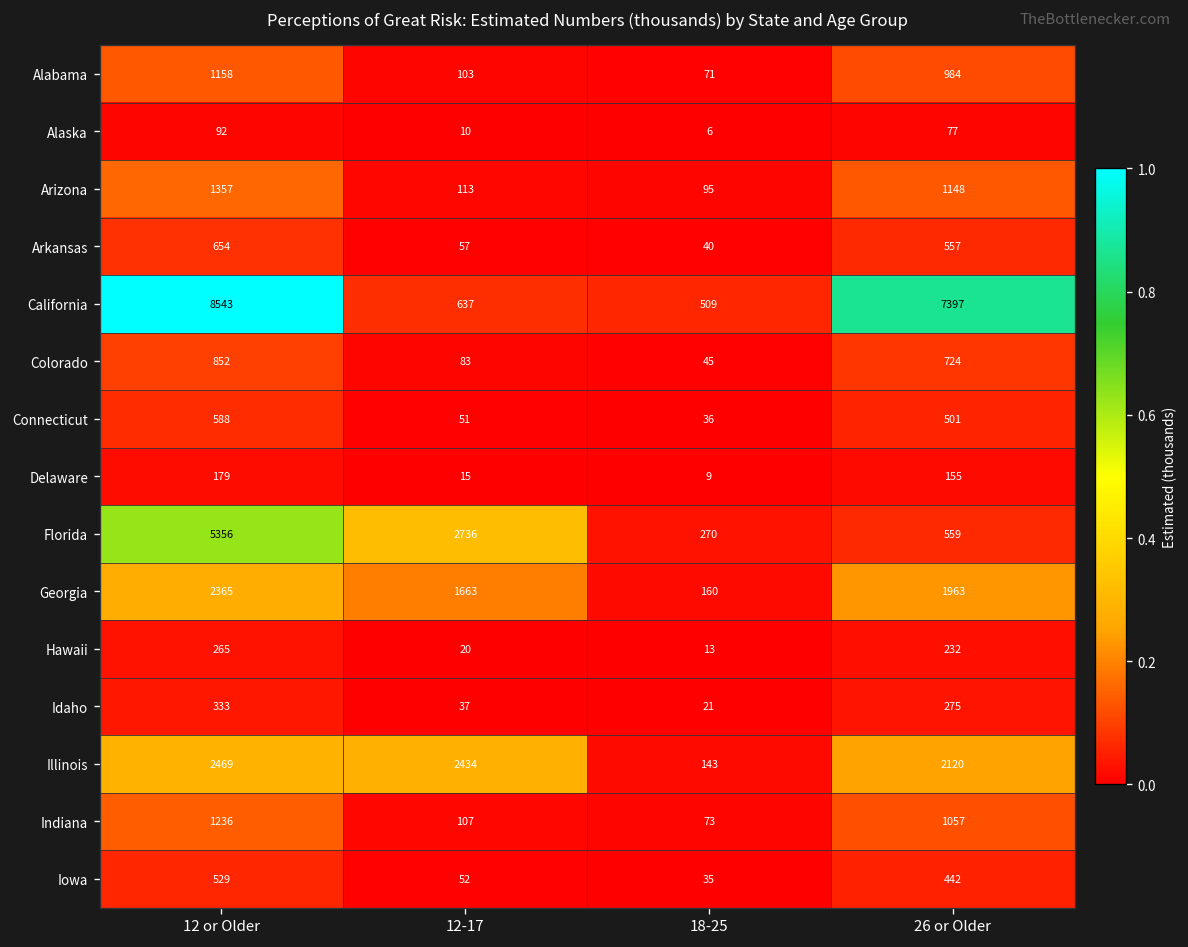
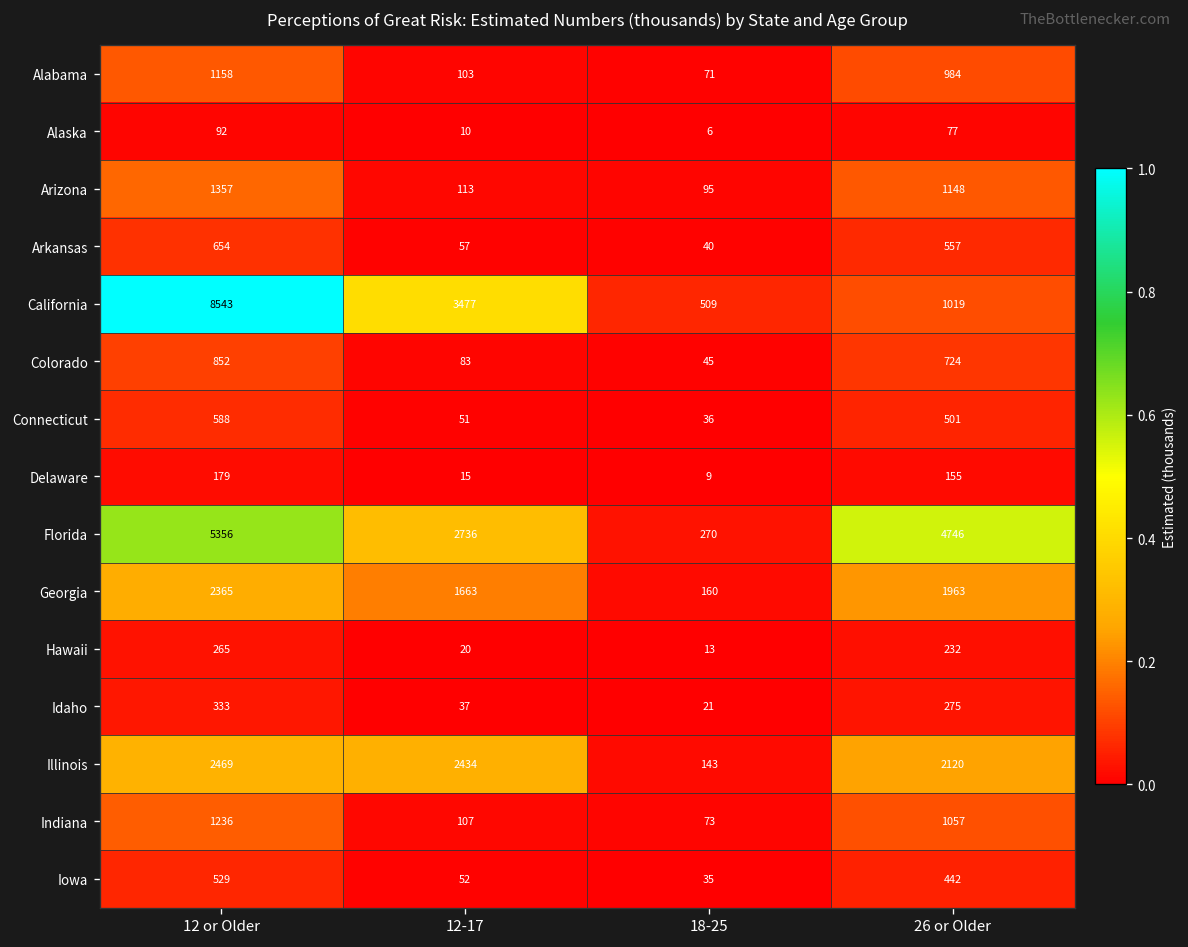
  {
    "Alabama": {
      "12 or Older": 1158,
      "12-17": 103,
      "18-25": 71,
      "26 or Older": 984
    },
    "Alaska": {
      "12 or Older": 92,
      "12-17": 10,
      "18-25": 6,
      "26 or Older": 77
    },
    "Arizona": {
      "12 or Older": 1357,
      "12-17": 113,
      "18-25": 95,
      "26 or Older": 1148
    },
    "Arkansas": {
      "12 or Older": 654,
      "12-17": 57,
      "18-25": 40,
      "26 or Older": 557
    },
    "California": {
      "12 or Older": 8543,
-     "12-17": 637,
+     "12-17": 3477,
      "18-25": 509,
-     "26 or Older": 7397
+     "26 or Older": 1019
    },
    "Colorado": {
      "12 or Older": 852,
      "12-17": 83,
      "18-25": 45,
      "26 or Older": 724
    },
    "Connecticut": {
      "12 or Older": 588,
      "12-17": 51,
      "18-25": 36,
      "26 or Older": 501
    },
    "Delaware": {
      "12 or Older": 179,
      "12-17": 15,
      "18-25": 9,
      "26 or Older": 155
    },
    "Florida": {
      "12 or Older": 5356,
      "12-17": 2736,
      "18-25": 270,
-     "26 or Older": 559
+     "26 or Older": 4746
    },
    "Georgia": {
      "12 or Older": 2365,
      "12-17": 1663,
      "18-25": 160,
      "26 or Older": 1963
    },
    "Hawaii": {
      "12 or Older": 265,
      "12-17": 20,
      "18-25": 13,
      "26 or Older": 232
    },
    "Idaho": {
      "12 or Older": 333,
      "12-17": 37,
      "18-25": 21,
      "26 or Older": 275
    },
    "Illinois": {
      "12 or Older": 2469,
      "12-17": 2434,
      "18-25": 143,
      "26 or Older": 2120
    },
    "Indiana": {
      "12 or Older": 1236,
      "12-17": 107,
      "18-25": 73,
      "26 or Older": 1057
    },
    "Iowa": {
      "12 or Older": 529,
      "12-17": 52,
      "18-25": 35,
      "26 or Older": 442
    }
  }
